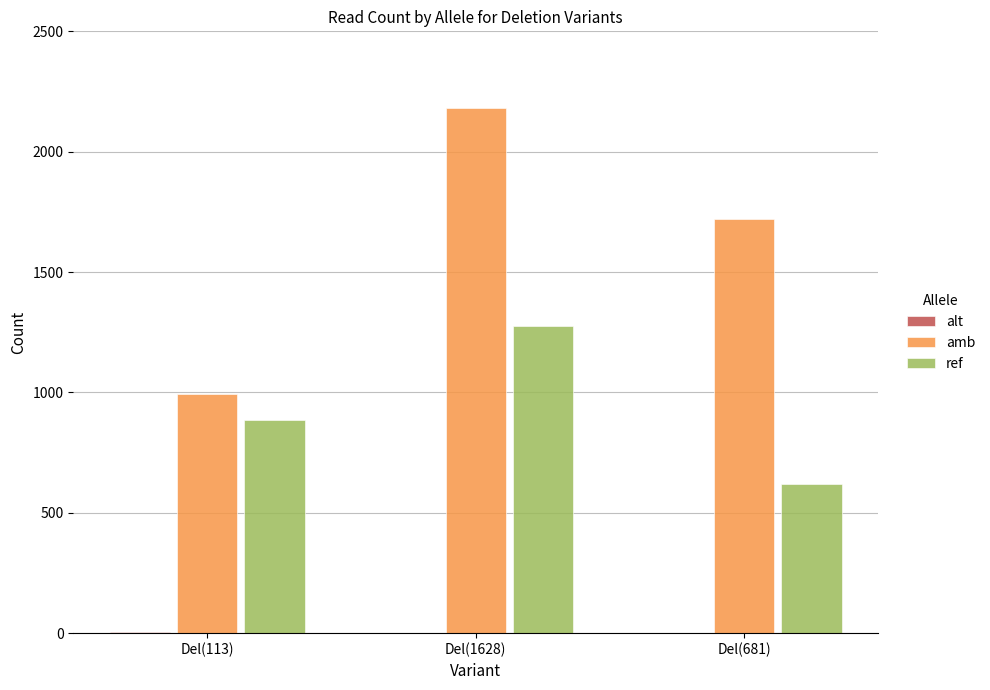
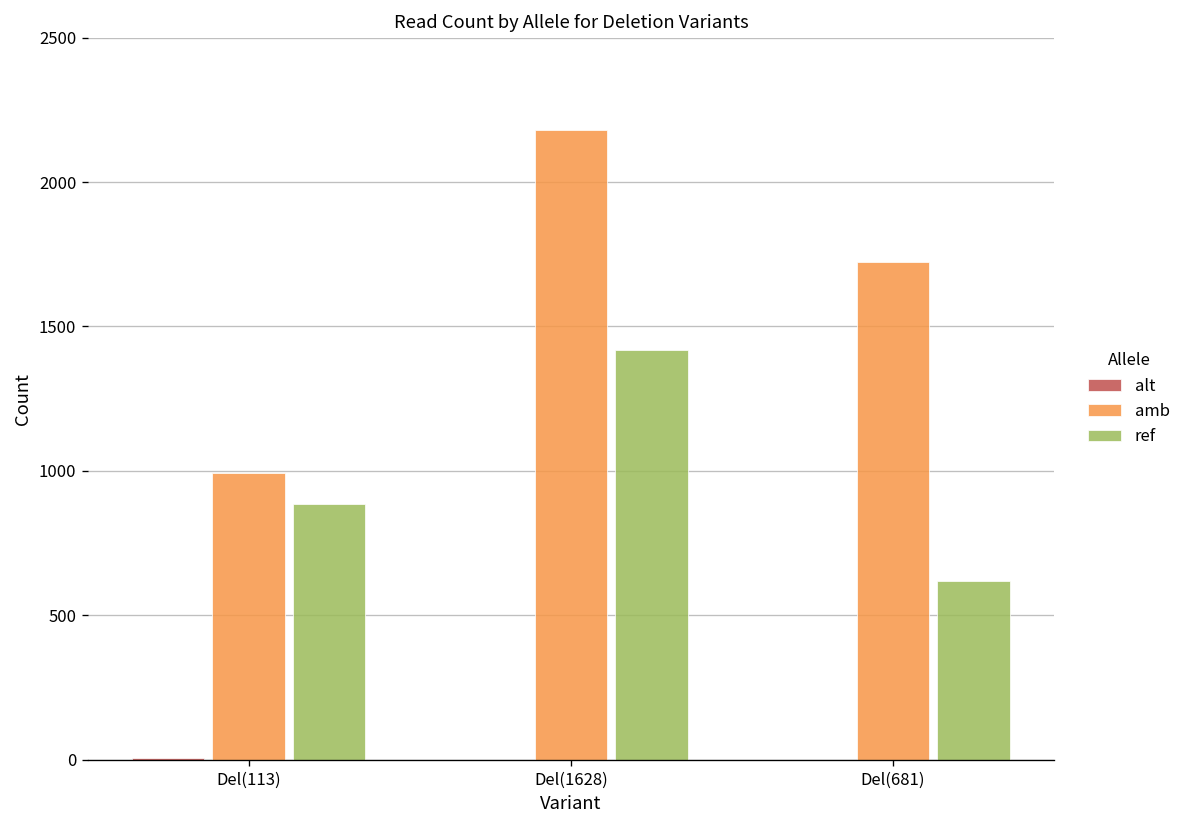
  {
    "alt": {
      "Del(1628)": 0,
      "Del(681)": 0
    },
    "amb": {
      "Del(113)": 990,
      "Del(1628)": 2180,
      "Del(681)": 1720
    },
    "ref": {
      "Del(113)": 890,
-     "Del(1628)": 1280,
+     "Del(1628)": 1420,
      "Del(681)": 620
    }
  }
